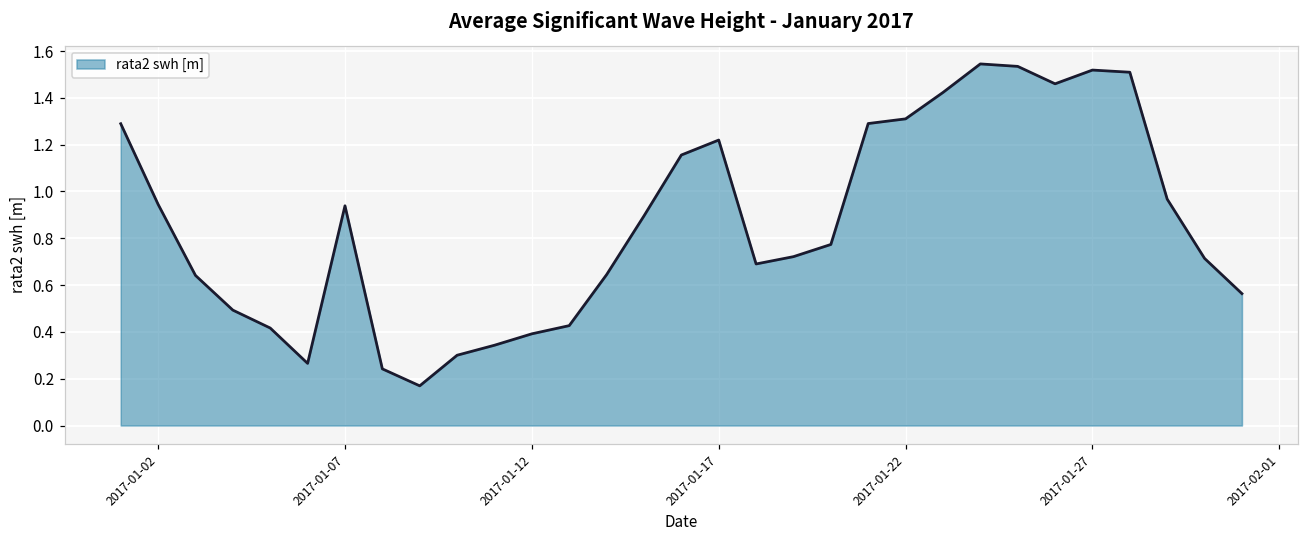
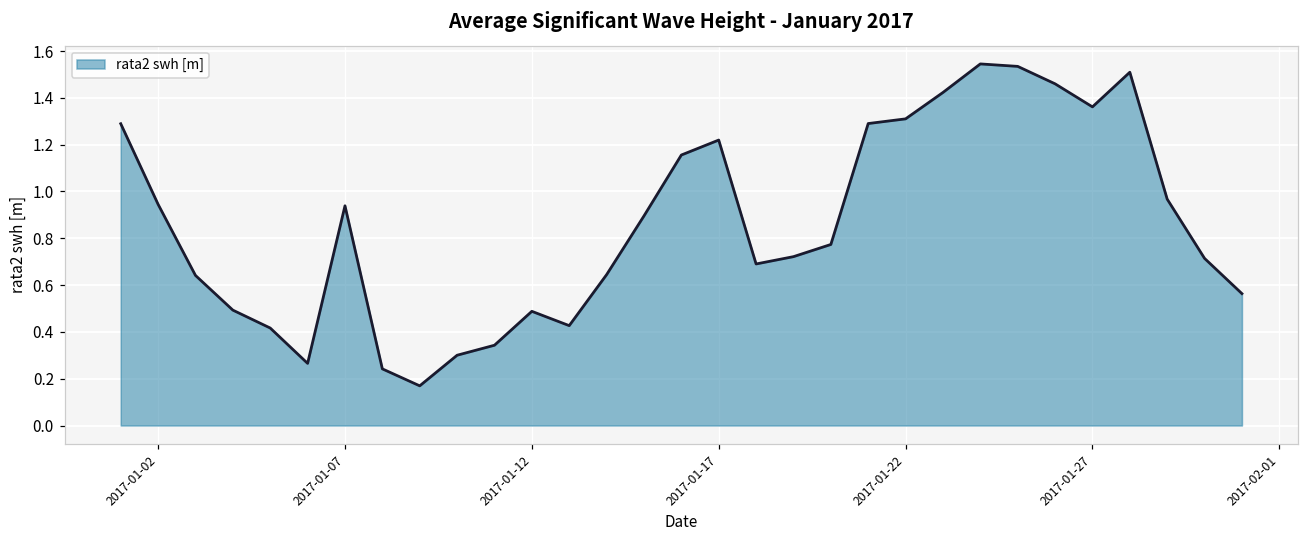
  {
    "2017-01-02": 0.95,
    "2017-01-07": 0.94,
-   "2017-01-12": 0.39,
+   "2017-01-12": 0.49,
    "2017-01-17": 1.22,
    "2017-01-22": 1.31,
-   "2017-01-27": 1.52
+   "2017-01-27": 1.36
  }
